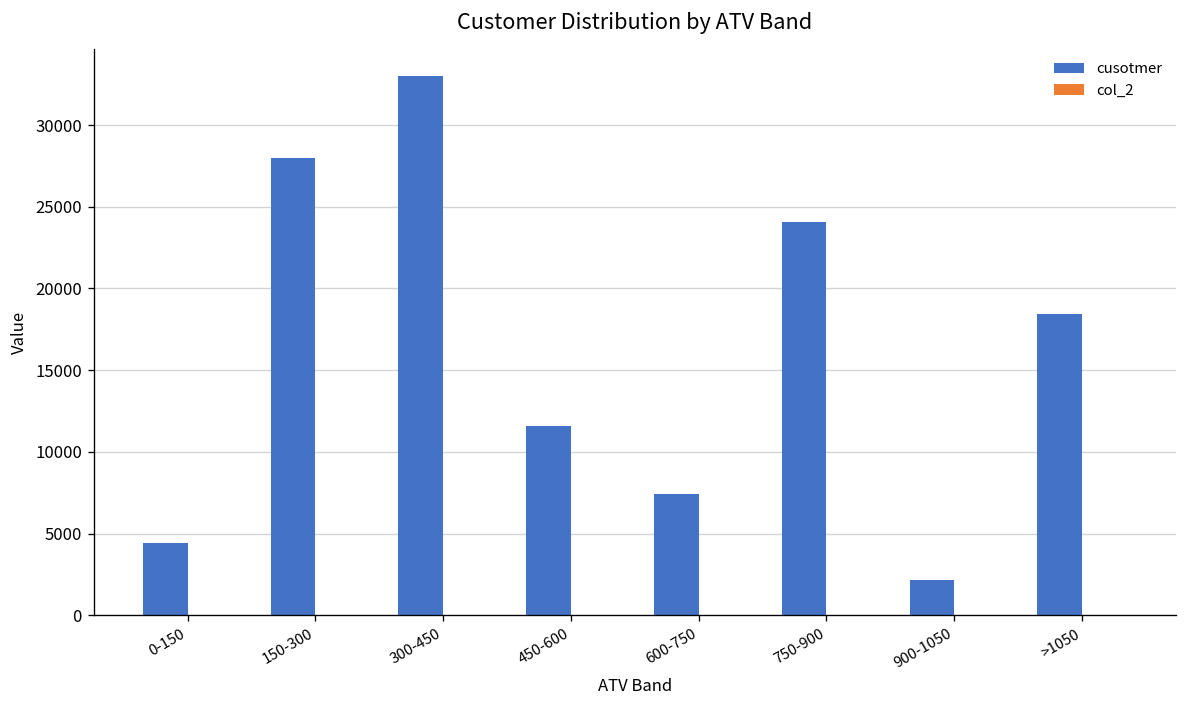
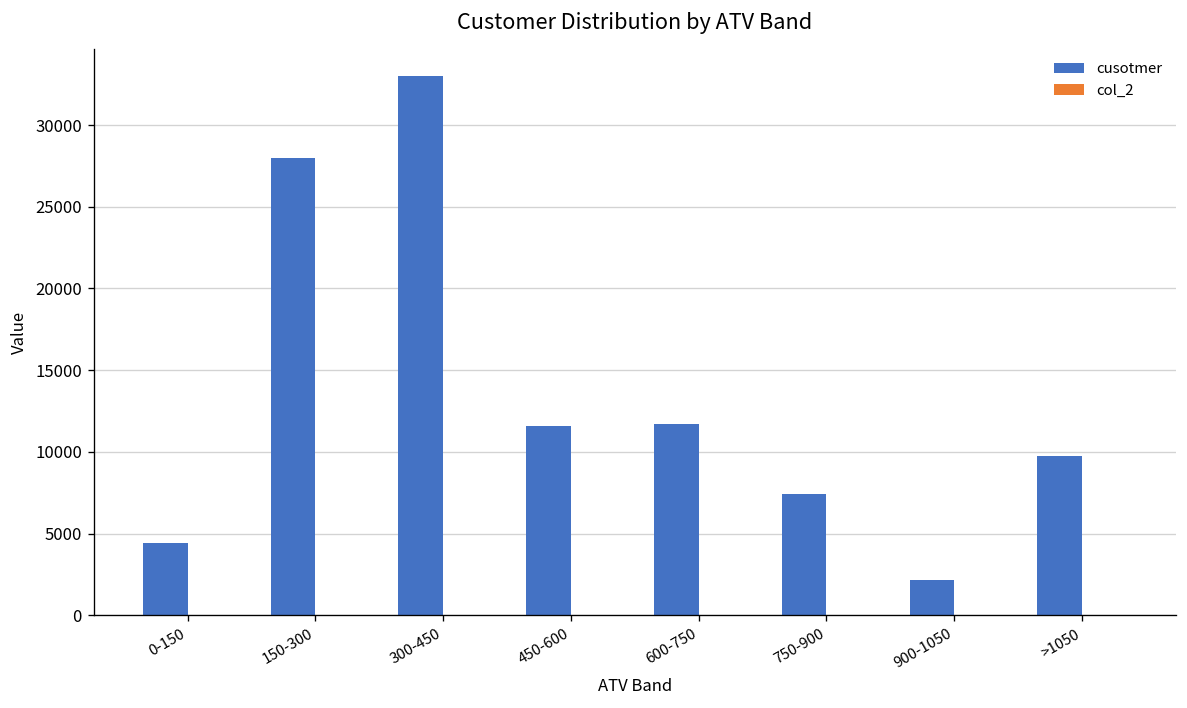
  {
    "cusotmer": {
      "0-150": 4400,
      "150-300": 28000,
      "300-450": 33000,
      "450-600": 11600,
-     "600-750": 7400,
-     "750-900": 24100,
+     "600-750": 11700,
+     "750-900": 7400,
      "900-1050": 2200,
-     ">1050": 18400
+     ">1050": 9800
    }
  }
